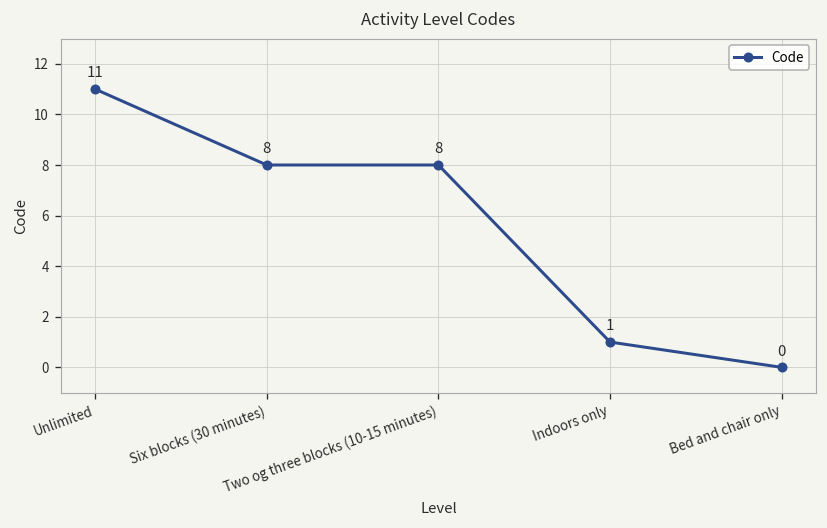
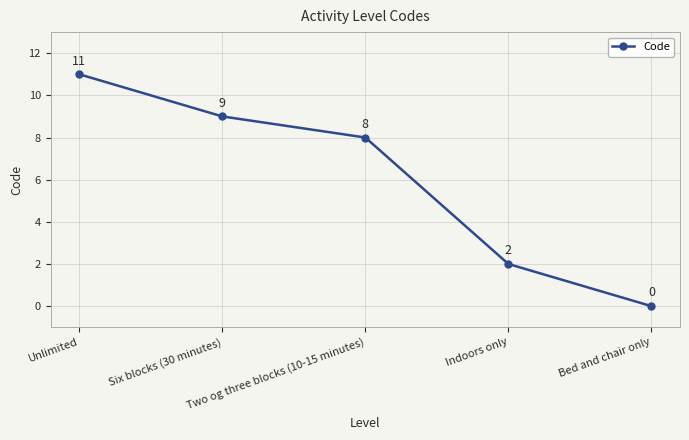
  {
    "Unlimited": 11,
-   "Six blocks (30 minutes)": 8,
+   "Six blocks (30 minutes)": 9,
    "Two og three blocks (10-15 minutes)": 8,
-   "Indoors only": 1,
+   "Indoors only": 2,
    "Bed and chair only": 0
  }
